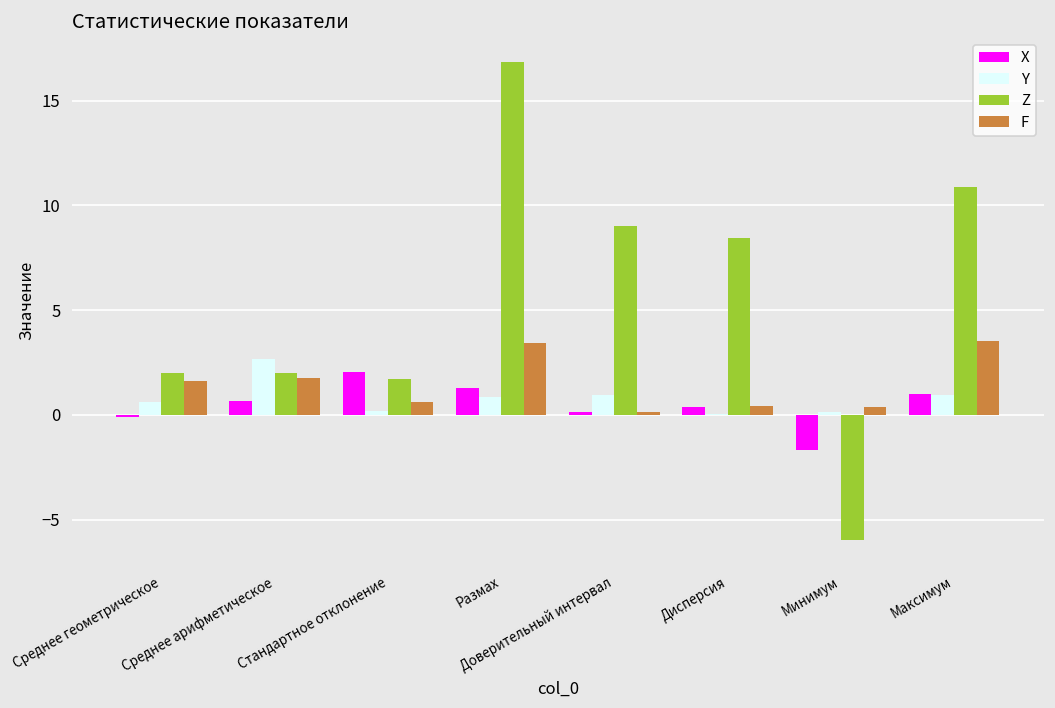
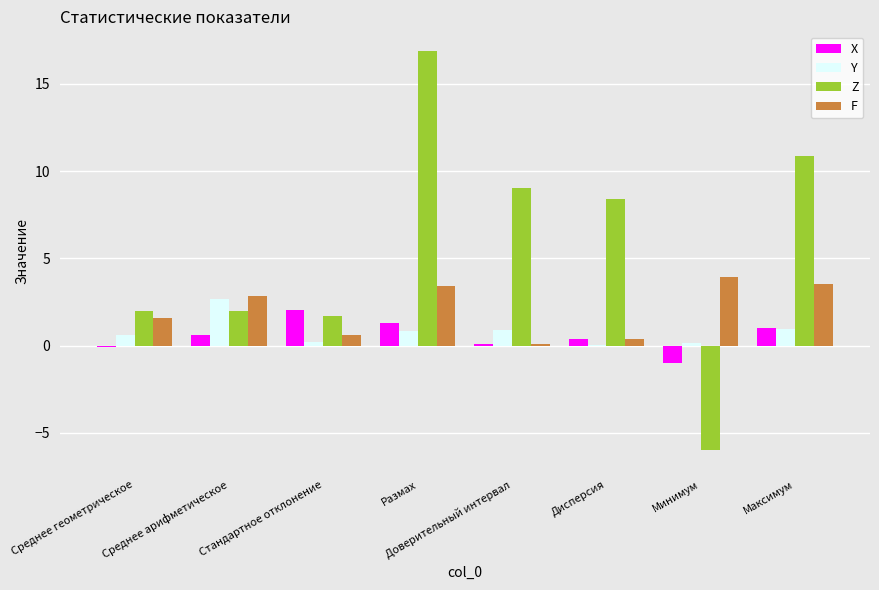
  {
    "X": {
      "Среднее арифметическое": 0.6,
      "Стандартное отклонение": 2.0,
      "Размах": 1.3,
      "Дисперсия": 0.4,
-     "Минимум": -1.7,
+     "Минимум": -1.0,
      "Максимум": 1.0
    },
    "Y": {
      "Среднее геометрическое": 0.6,
      "Среднее арифметическое": 2.7,
      "Стандартное отклонение": 0.2,
      "Размах": 0.8,
      "Доверительный интервал": 0.9,
      "Максимум": 1.0
    },
    "Z": {
      "Среднее геометрическое": 2.0,
      "Среднее арифметическое": 2.0,
      "Стандартное отклонение": 1.7,
      "Размах": 16.9,
      "Доверительный интервал": 9.0,
      "Дисперсия": 8.4,
      "Минимум": -6.0,
      "Максимум": 10.9
    },
    "F": {
      "Среднее геометрическое": 1.6,
-     "Среднее арифметическое": 1.7,
+     "Среднее арифметическое": 2.9,
      "Стандартное отклонение": 0.6,
      "Размах": 3.4,
      "Дисперсия": 0.4,
-     "Минимум": 0.4,
+     "Минимум": 3.9,
      "Максимум": 3.5
    }
  }
